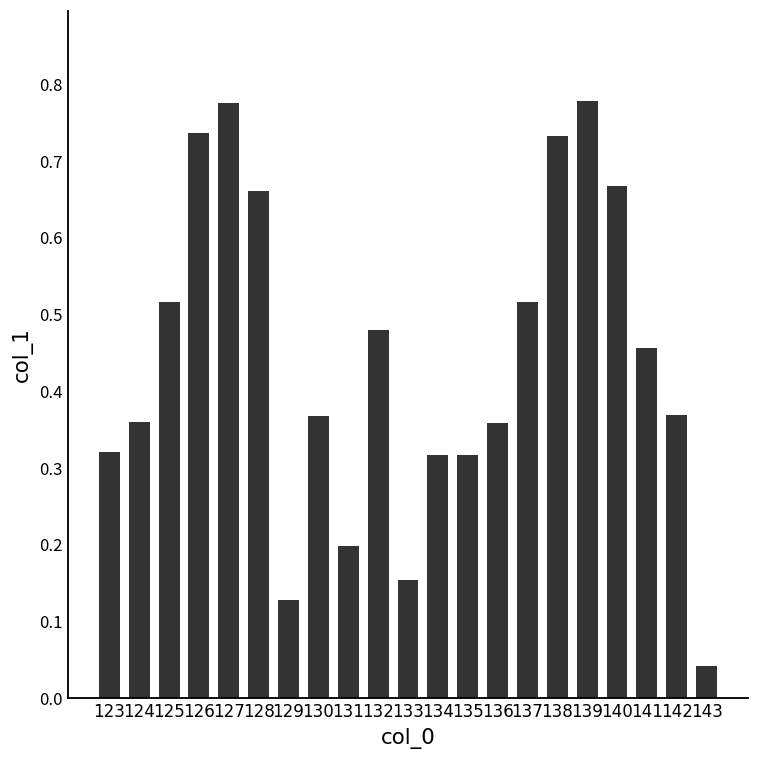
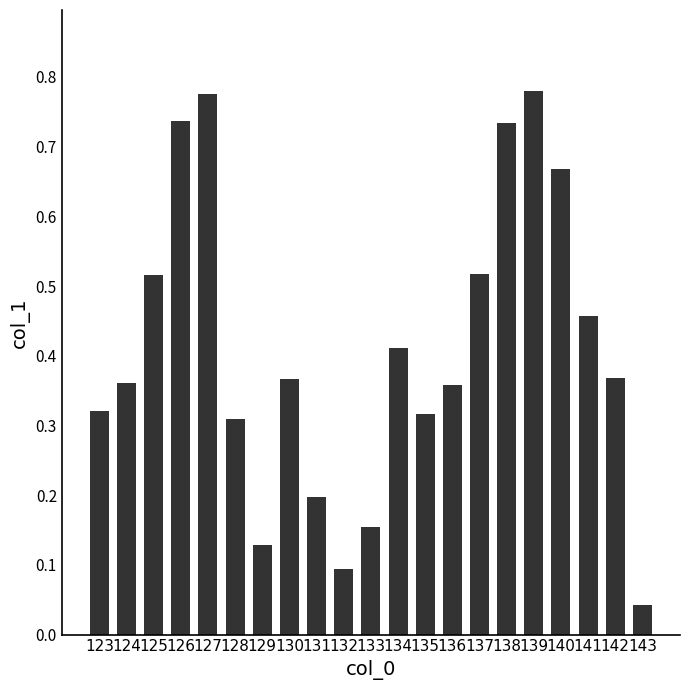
  {
    "123": 0.32,
    "124": 0.36,
    "125": 0.52,
    "126": 0.74,
    "127": 0.78,
-   "128": 0.66,
+   "128": 0.31,
    "129": 0.13,
    "130": 0.37,
    "131": 0.20,
-   "132": 0.48,
+   "132": 0.09,
    "133": 0.15,
-   "134": 0.32,
+   "134": 0.41,
    "135": 0.32,
    "136": 0.36,
    "137": 0.52,
    "138": 0.73,
    "139": 0.78,
    "140": 0.67,
    "141": 0.46,
    "142": 0.37,
    "143": 0.04
  }
